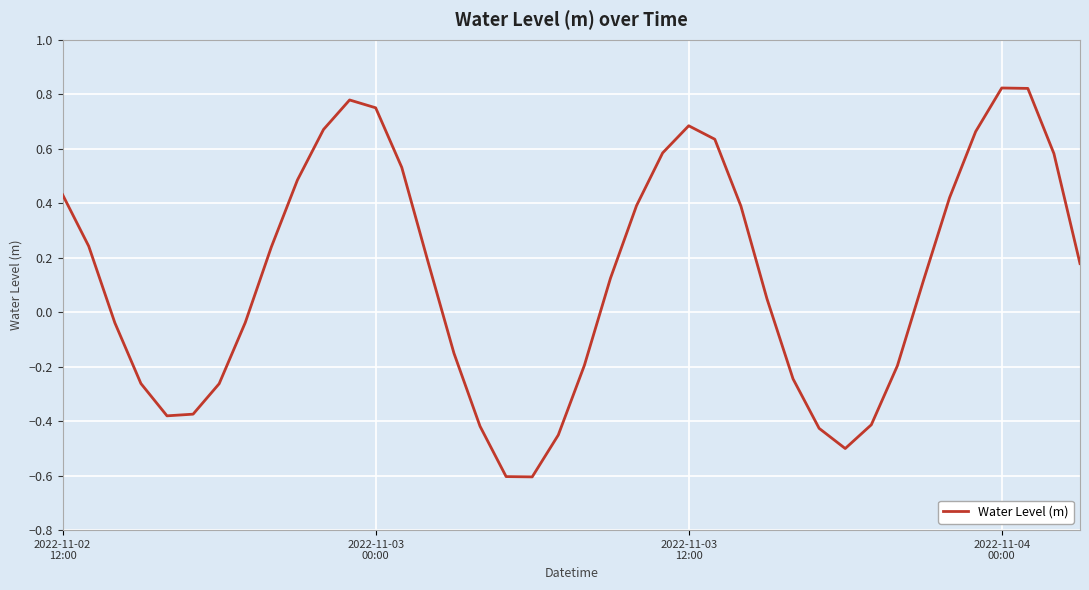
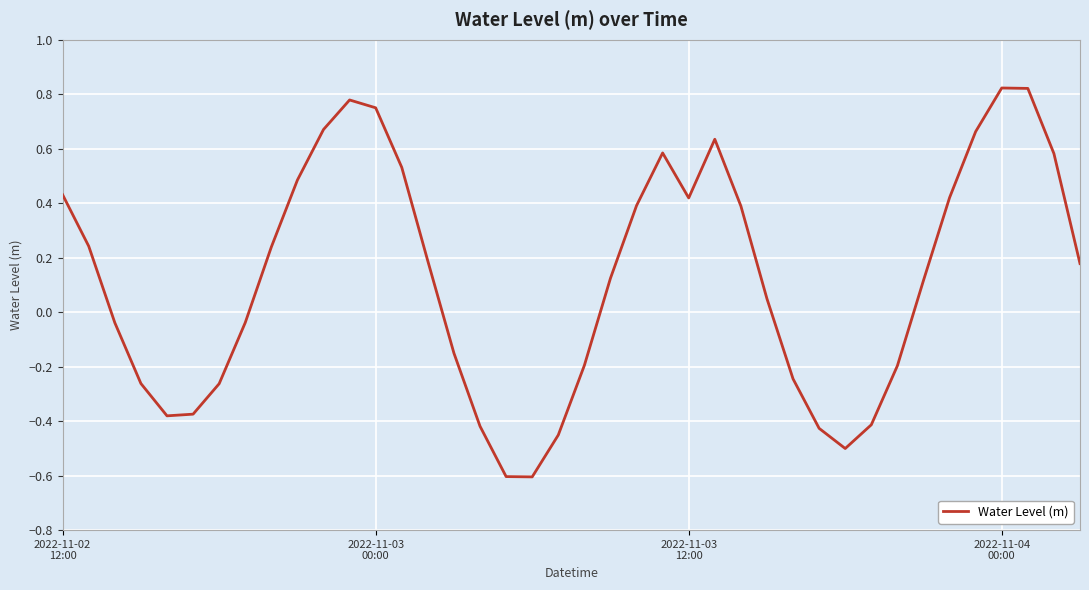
  {
    "2022-11-02 12:00": 0.43,
    "2022-11-03 00:00": 0.75,
-   "2022-11-03 12:00": 0.68,
+   "2022-11-03 12:00": 0.42,
    "2022-11-04 00:00": 0.82
  }
